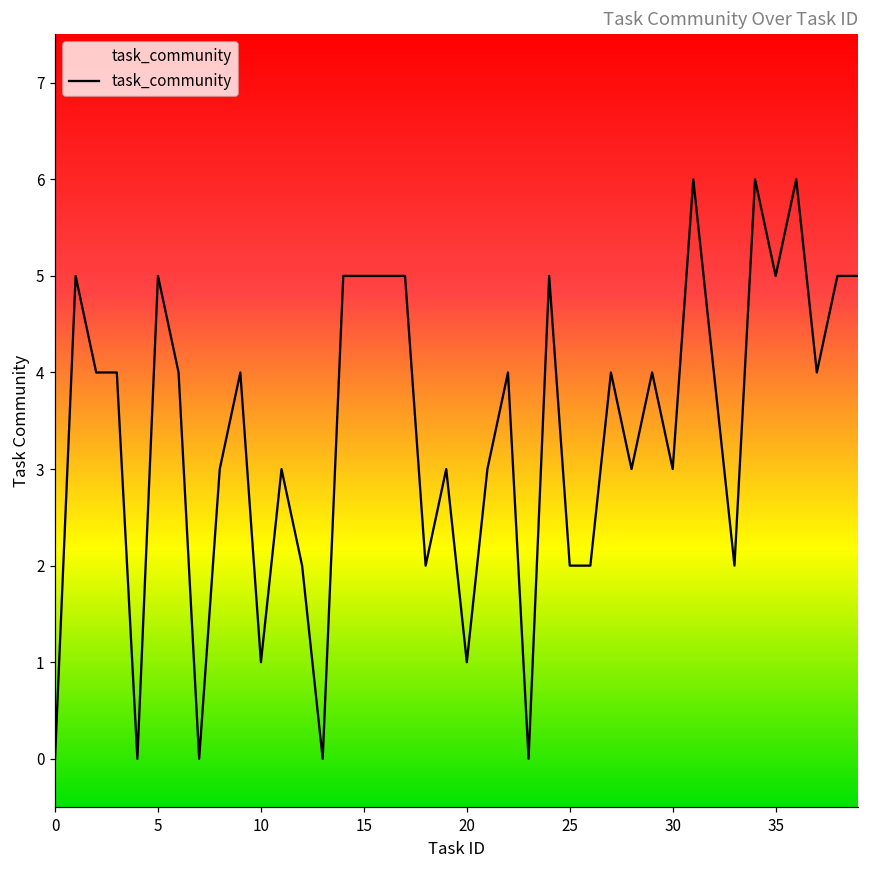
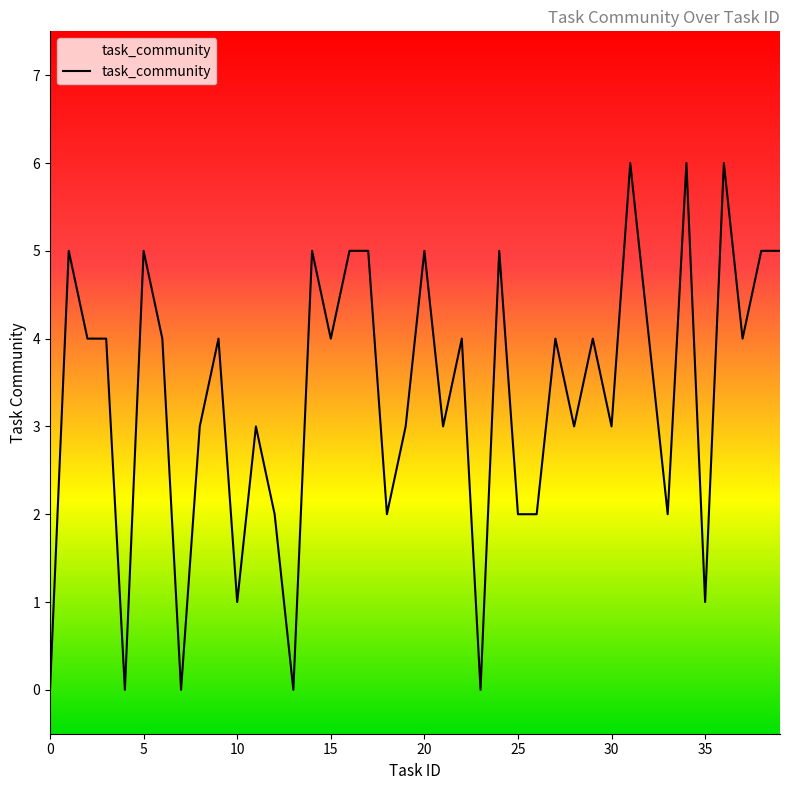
  {
    "0": 0,
    "5": 5,
    "10": 1,
-   "15": 5,
-   "20": 1,
+   "15": 4,
+   "20": 5,
    "25": 2,
    "30": 3,
-   "35": 5
+   "35": 1
  }
